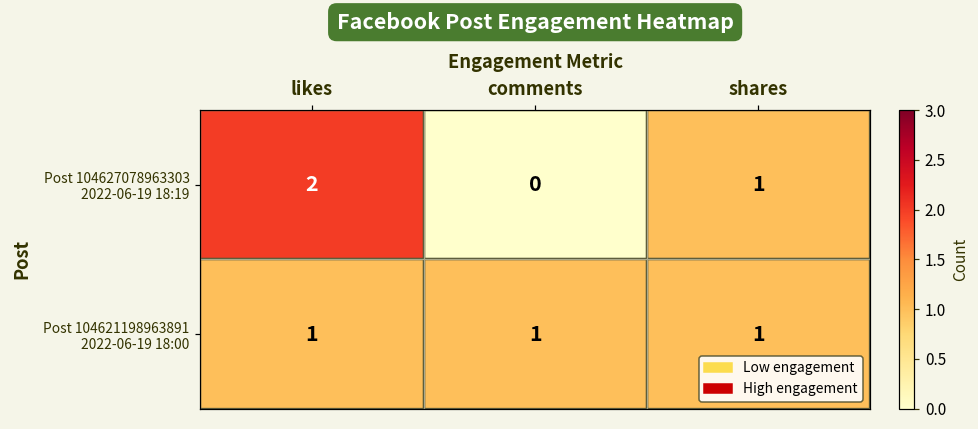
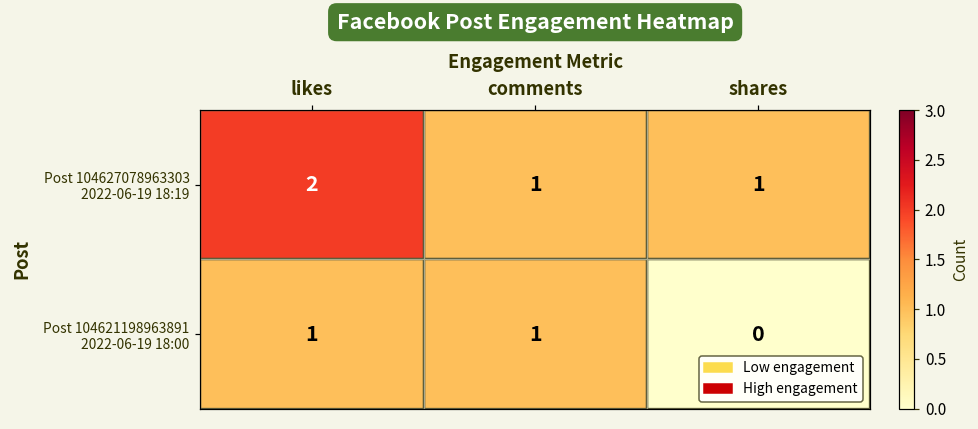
  {
    "Post 104627078963303 2022-06-19 18:19": {
      "likes": 2,
-     "comments": 0,
+     "comments": 1,
      "shares": 1
    },
    "Post 104621198963891 2022-06-19 18:00": {
      "likes": 1,
      "comments": 1,
-     "shares": 1
+     "shares": 0
    }
  }
